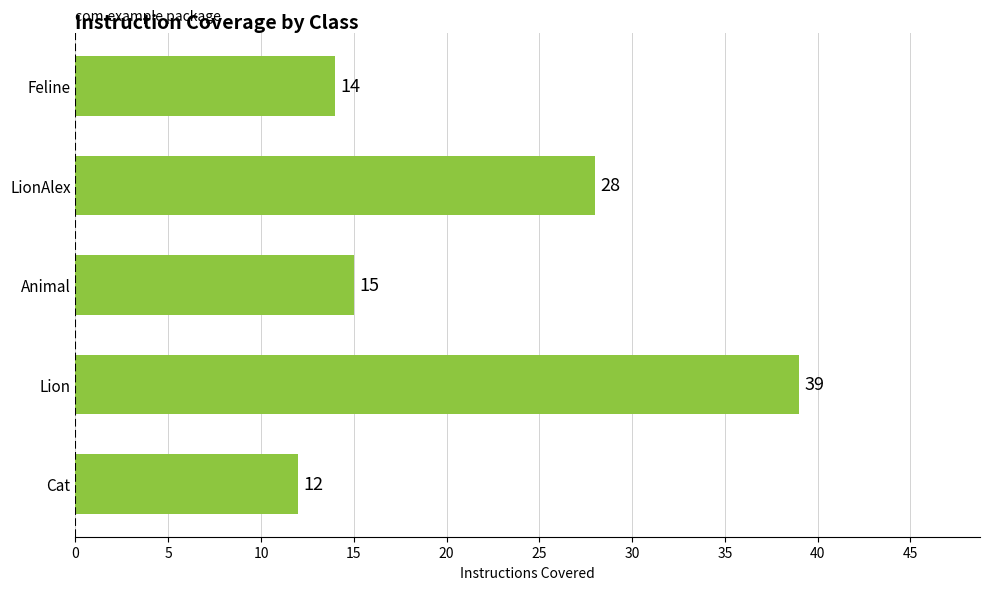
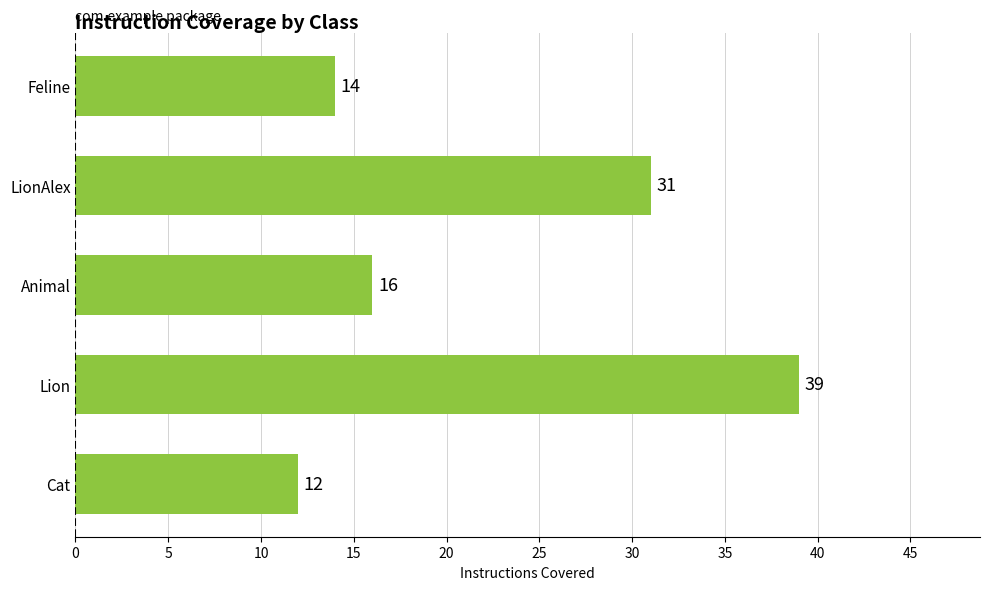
  {
    "Feline": 14,
-   "LionAlex": 28,
-   "Animal": 15,
+   "LionAlex": 31,
+   "Animal": 16,
    "Lion": 39,
    "Cat": 12
  }
